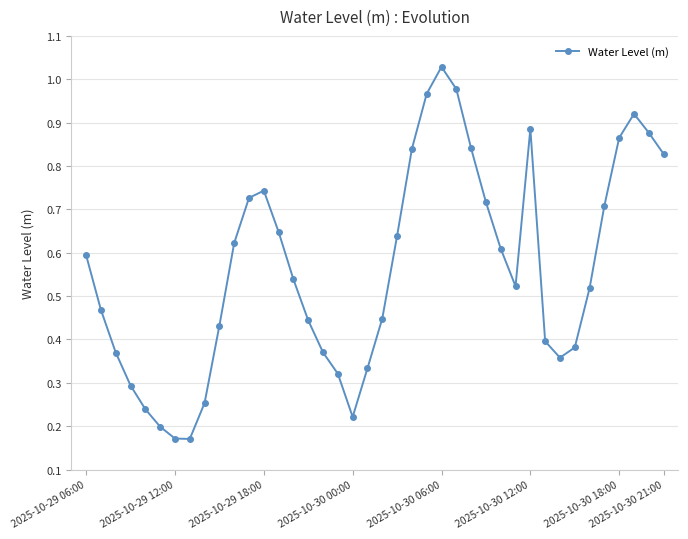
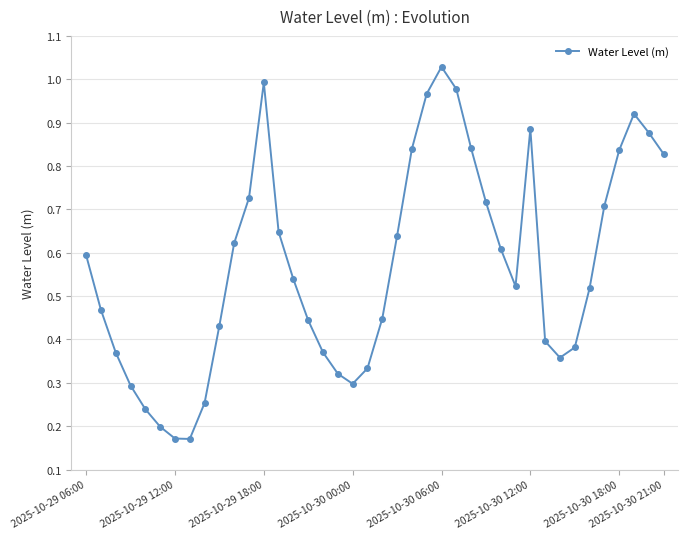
  {
    "2025-10-29 06:00": 0.59,
    "2025-10-29 12:00": 0.17,
-   "2025-10-29 18:00": 0.74,
-   "2025-10-30 00:00": 0.22,
+   "2025-10-29 18:00": 0.99,
+   "2025-10-30 00:00": 0.30,
    "2025-10-30 06:00": 1.03,
    "2025-10-30 12:00": 0.89,
-   "2025-10-30 18:00": 0.87,
+   "2025-10-30 18:00": 0.84,
    "2025-10-30 21:00": 0.83
  }
